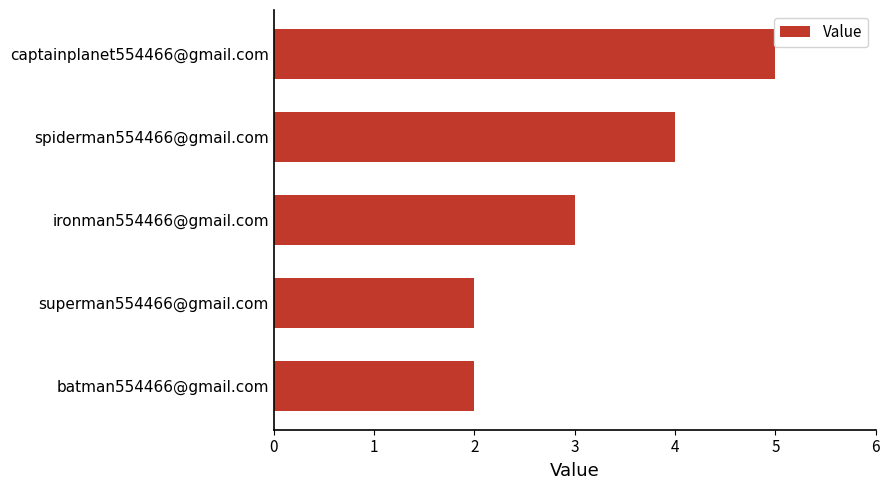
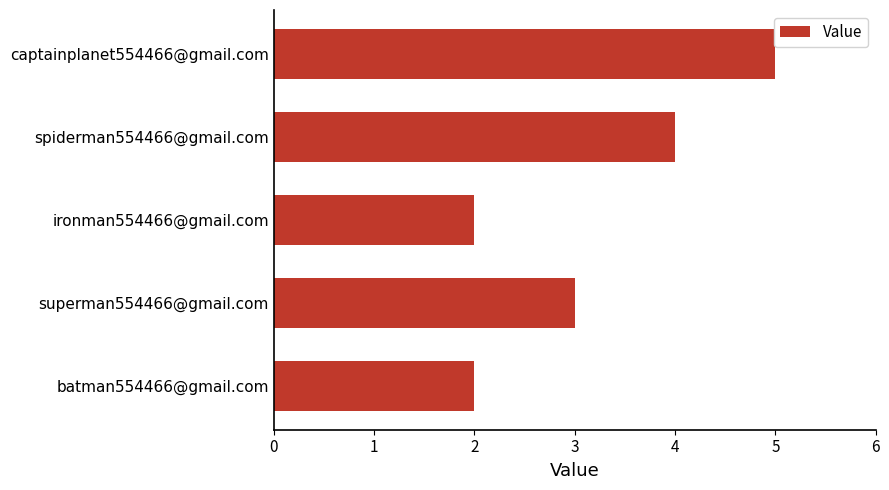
  {
    "captainplanet554466@gmail.com": 5,
    "spiderman554466@gmail.com": 4,
-   "ironman554466@gmail.com": 3,
-   "superman554466@gmail.com": 2,
+   "ironman554466@gmail.com": 2,
+   "superman554466@gmail.com": 3,
    "batman554466@gmail.com": 2
  }
